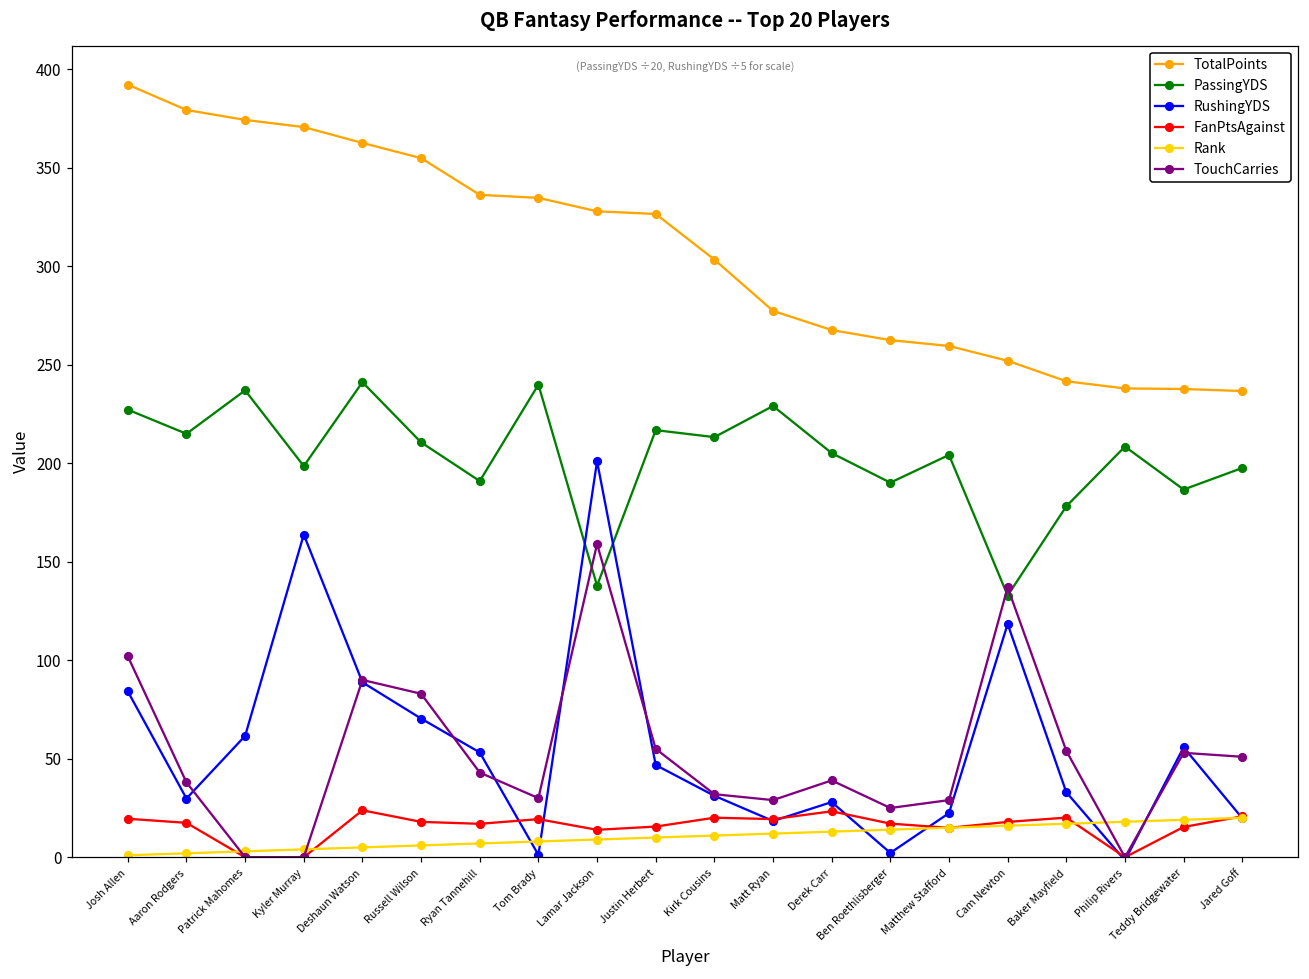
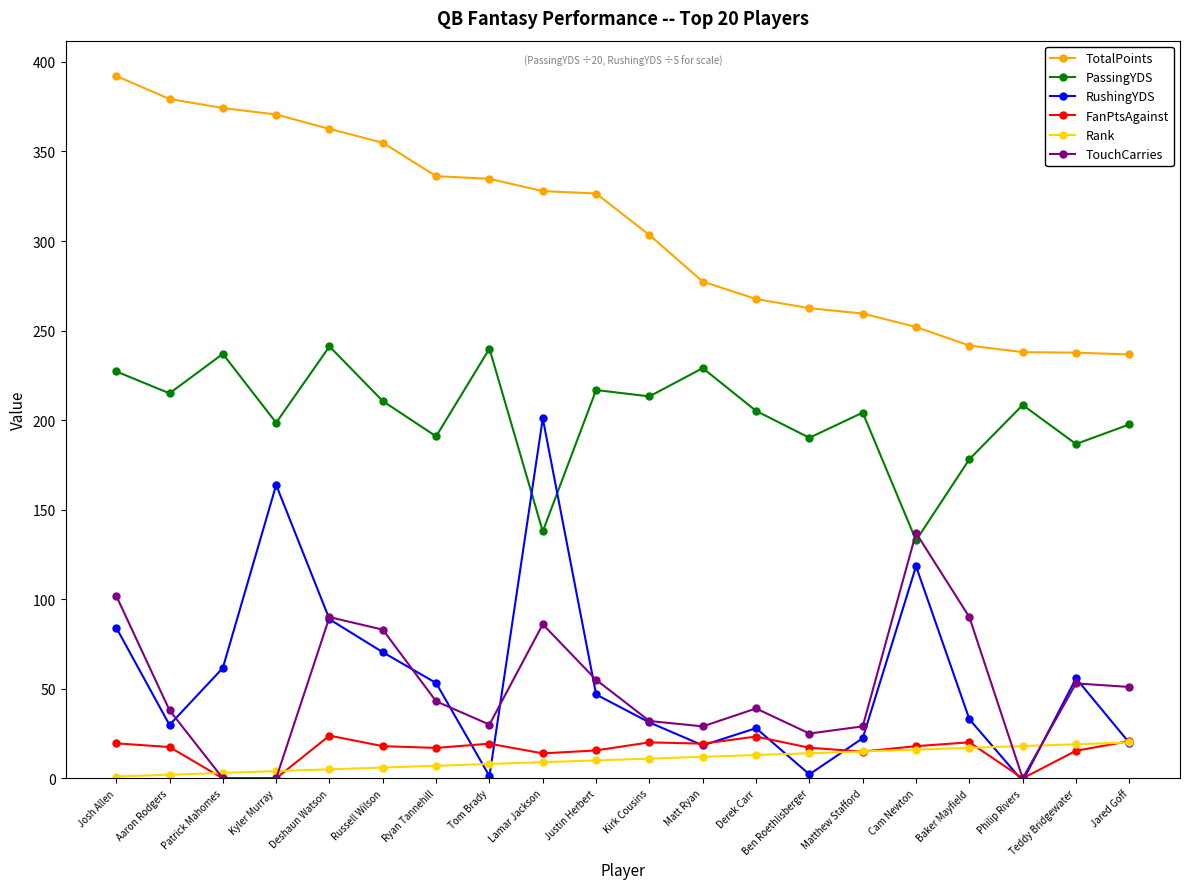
  {
    "PassingYDS": {
      "Josh Allen": 227,
      "Aaron Rodgers": 215,
      "Patrick Mahomes": 237,
      "Kyler Murray": 199,
      "Deshaun Watson": 241,
      "Russell Wilson": 211,
      "Ryan Tannehill": 191,
      "Tom Brady": 240,
      "Lamar Jackson": 138,
      "Justin Herbert": 217,
      "Kirk Cousins": 213,
      "Matt Ryan": 229,
      "Derek Carr": 205,
      "Ben Roethlisberger": 190,
      "Matthew Stafford": 204,
      "Cam Newton": 133,
      "Baker Mayfield": 178,
      "Philip Rivers": 208,
      "Teddy Bridgewater": 187,
      "Jared Goff": 198
    },
    "RushingYDS": {
      "Josh Allen": 84,
      "Aaron Rodgers": 30,
      "Patrick Mahomes": 62,
      "Kyler Murray": 164,
      "Russell Wilson": 70,
      "Ryan Tannehill": 53,
      "Tom Brady": 1,
      "Lamar Jackson": 201,
      "Justin Herbert": 47,
      "Derek Carr": 28,
      "Ben Roethlisberger": 2,
      "Matthew Stafford": 22,
      "Cam Newton": 118,
      "Baker Mayfield": 33,
      "Teddy Bridgewater": 56
    },
    "FanPtsAgainst": {
      "Josh Allen": 20,
      "Aaron Rodgers": 17,
      "Deshaun Watson": 24,
      "Russell Wilson": 18,
      "Ryan Tannehill": 17,
      "Tom Brady": 19,
      "Lamar Jackson": 14,
      "Justin Herbert": 16,
      "Kirk Cousins": 20,
      "Derek Carr": 23,
      "Ben Roethlisberger": 17,
      "Cam Newton": 18,
      "Baker Mayfield": 20,
      "Teddy Bridgewater": 15
    },
    "TouchCarries": {
      "Josh Allen": 102,
      "Aaron Rodgers": 38,
      "Russell Wilson": 83,
      "Ryan Tannehill": 43,
      "Tom Brady": 30,
-     "Lamar Jackson": 159,
+     "Lamar Jackson": 86,
      "Justin Herbert": 55,
      "Matt Ryan": 29,
      "Derek Carr": 39,
      "Ben Roethlisberger": 25,
      "Matthew Stafford": 29,
      "Cam Newton": 137,
-     "Baker Mayfield": 54,
+     "Baker Mayfield": 90,
      "Teddy Bridgewater": 53,
      "Jared Goff": 51
    }
  }
